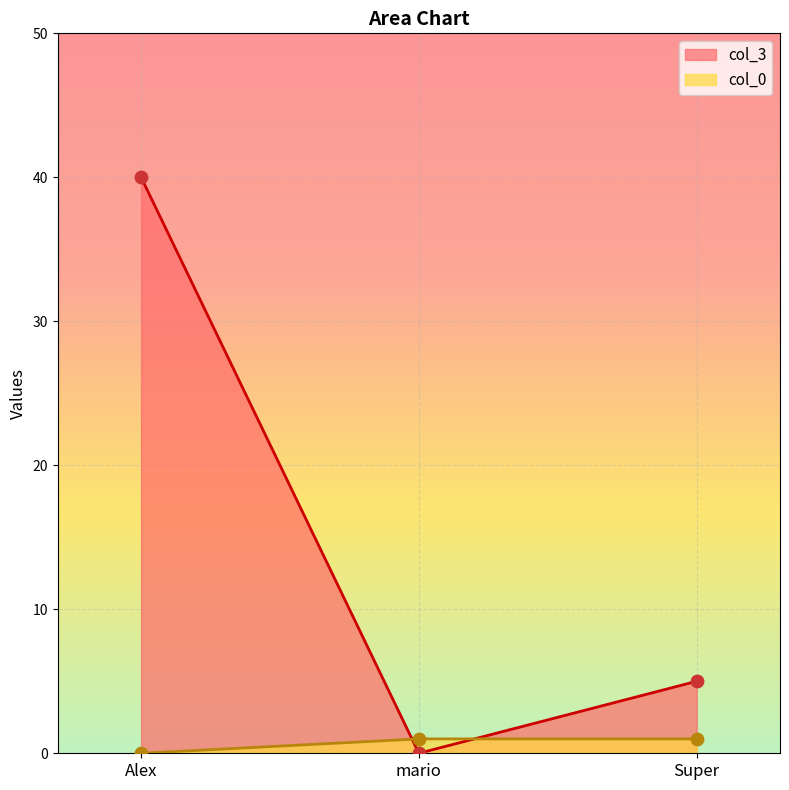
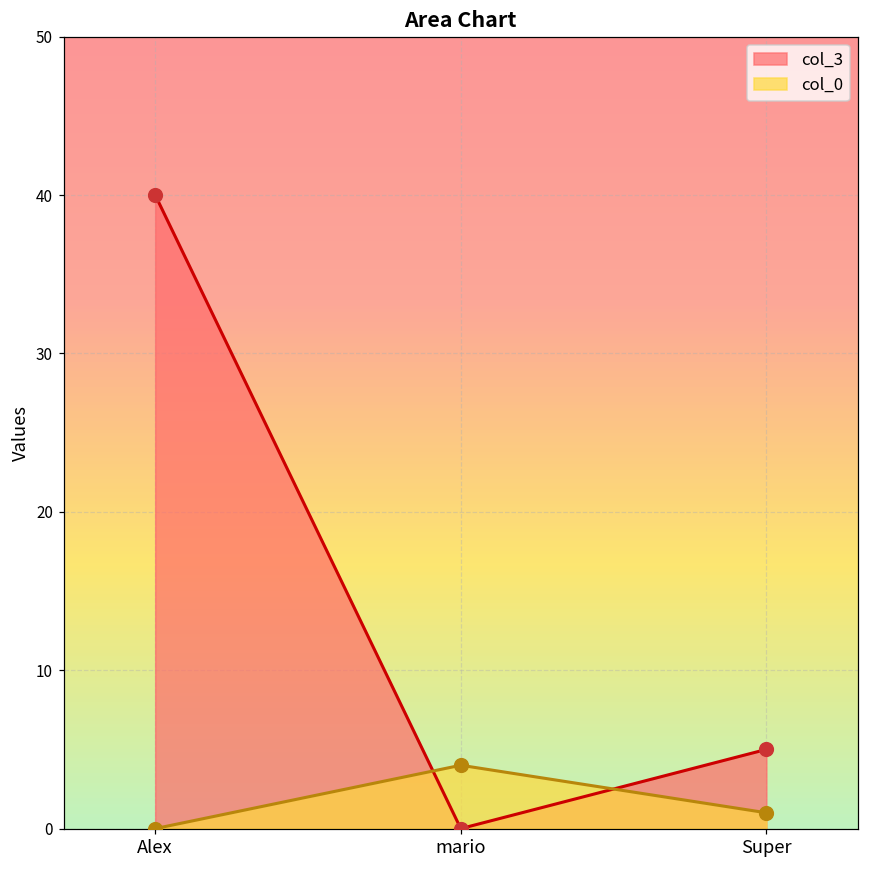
  {
    "col_3": {
      "Alex": 40,
      "mario": 0,
      "Super": 5
    },
    "col_0": {
      "Alex": 0,
-     "mario": 1,
+     "mario": 4,
      "Super": 1
    }
  }
